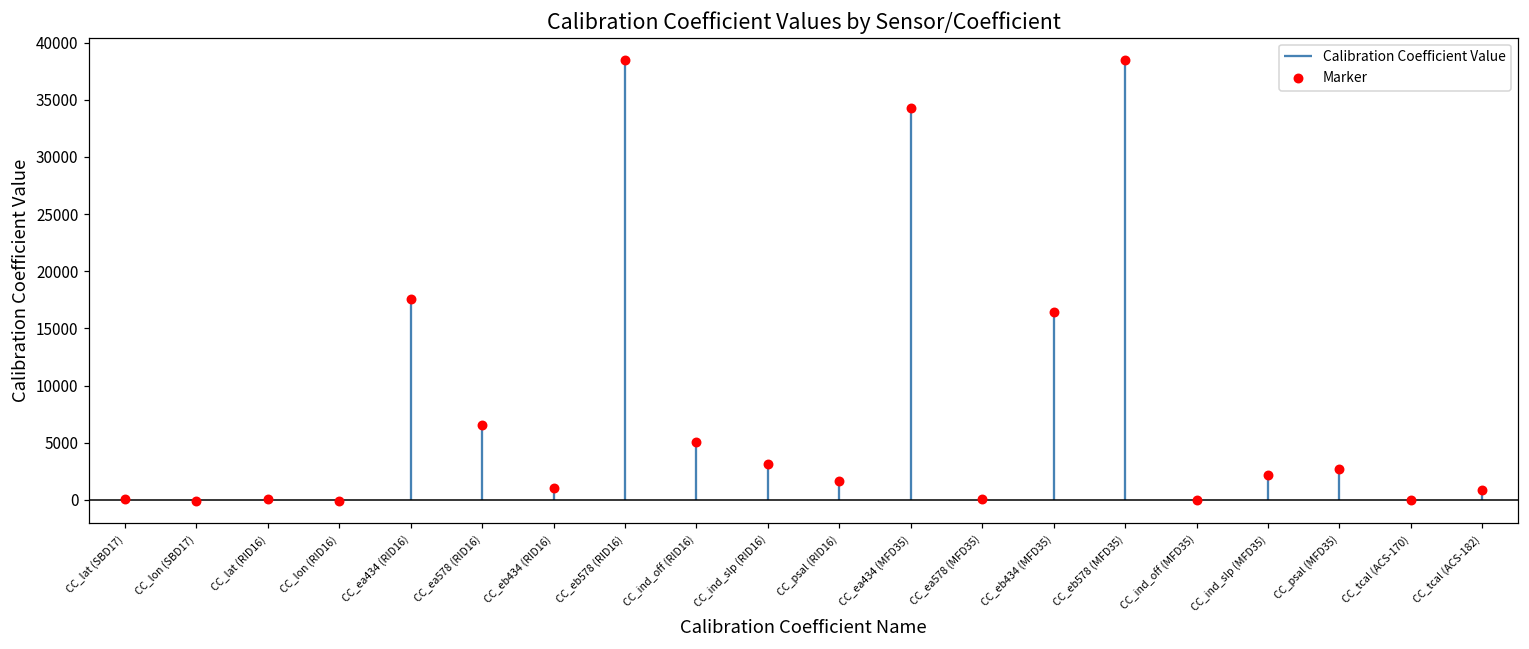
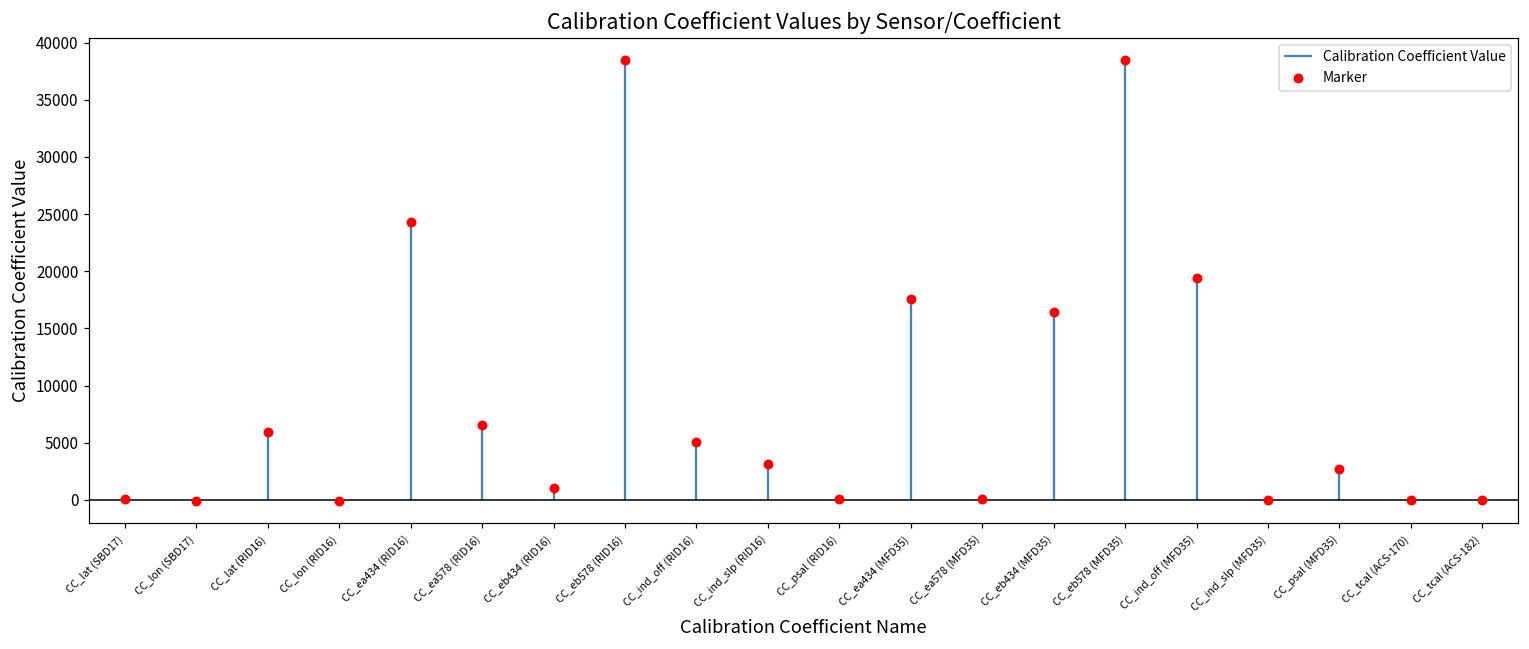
  {
-   "CC_lat (RID16)": 0,
-   "CC_ea434 (RID16)": 17500,
-   "CC_psal (RID16)": 1600,
-   "CC_ea434 (MFD35)": 34200,
-   "CC_ind_off (MFD35)": 0,
-   "CC_ind_slp (MFD35)": 2200,
-   "CC_tcal (ACS-182)": 900
+   "CC_lat (RID16)": 5900,
+   "CC_ea434 (RID16)": 24300,
+   "CC_psal (RID16)": 0,
+   "CC_ea434 (MFD35)": 17500,
+   "CC_ind_off (MFD35)": 19400,
+   "CC_ind_slp (MFD35)": 0,
+   "CC_tcal (ACS-182)": 0
  }
